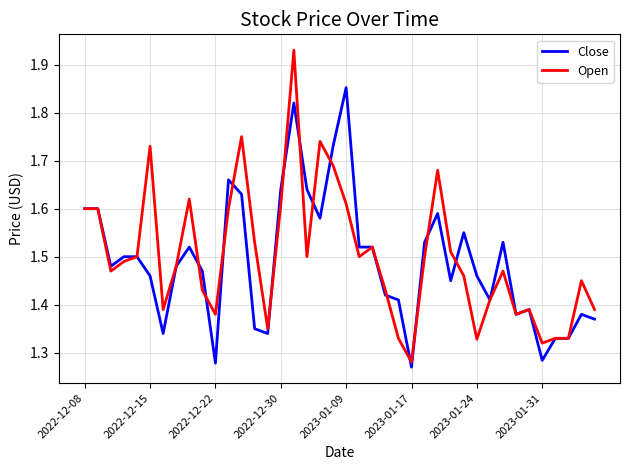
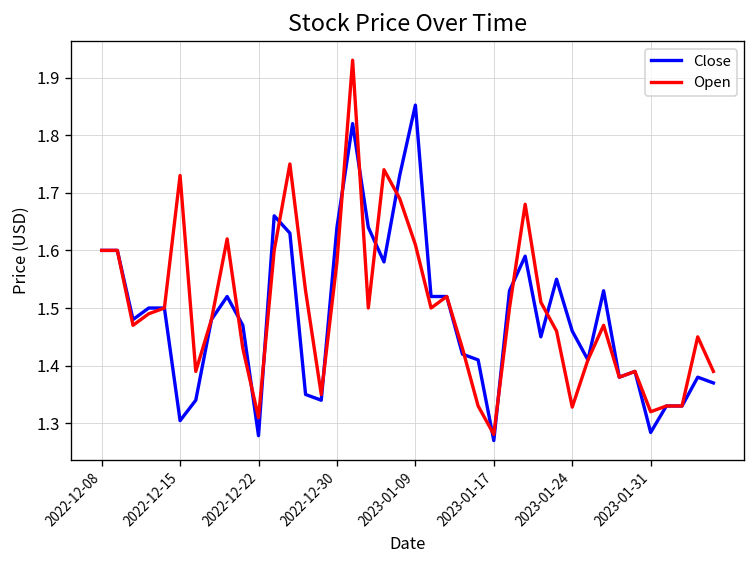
  {
    "Close": {
-     "2022-12-15": 1.46,
+     "2022-12-15": 1.30,
      "2022-12-22": 1.28,
      "2022-12-30": 1.64,
      "2023-01-09": 1.85,
      "2023-01-17": 1.27,
      "2023-01-24": 1.46,
      "2023-01-31": 1.28
    },
    "Open": {
      "2022-12-15": 1.73,
-     "2022-12-22": 1.38,
-     "2022-12-30": 1.61,
+     "2022-12-22": 1.31,
+     "2022-12-30": 1.58,
      "2023-01-09": 1.61,
      "2023-01-17": 1.28,
      "2023-01-24": 1.33,
      "2023-01-31": 1.32
    }
  }
